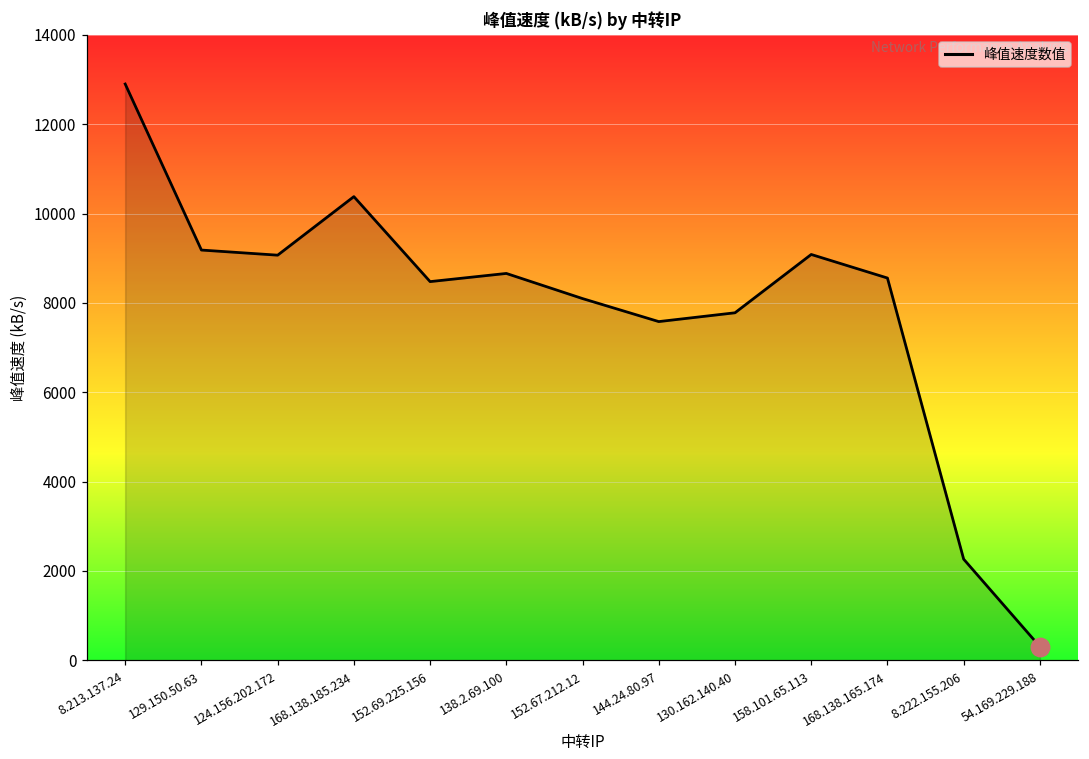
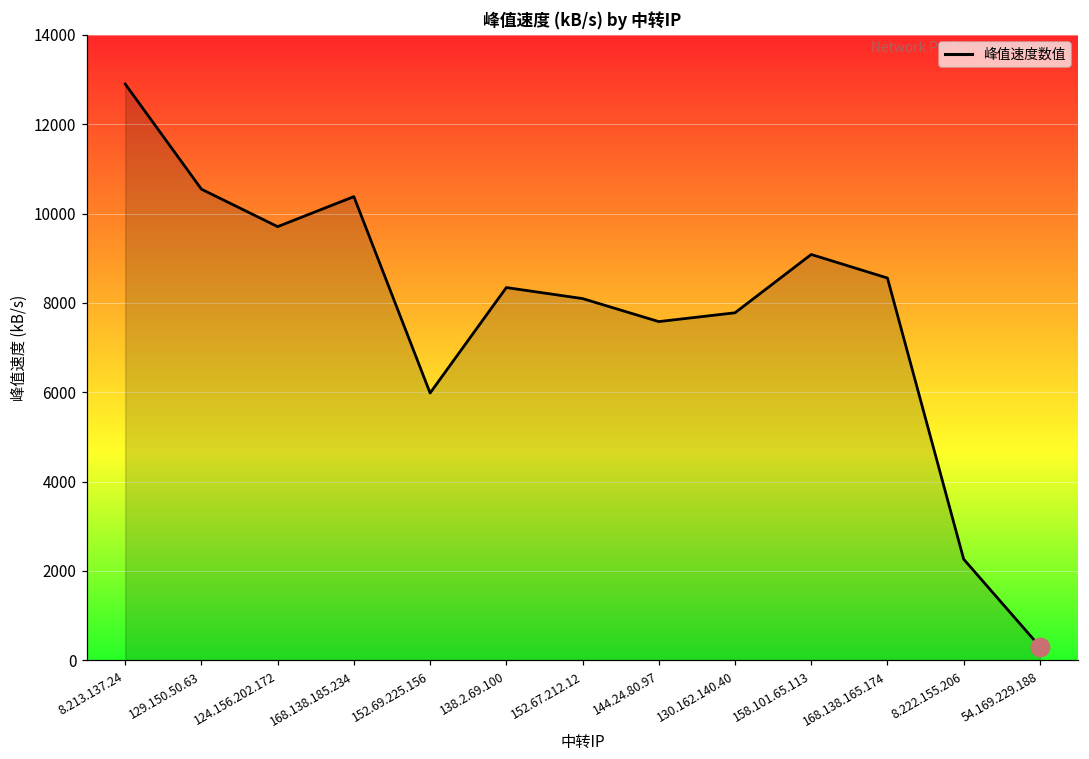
  {
    "峰值速度数值": {
      "8.213.137.24": 12900,
-     "129.150.50.63": 9200,
-     "124.156.202.172": 9100,
+     "129.150.50.63": 10500,
+     "124.156.202.172": 9700,
      "168.138.185.234": 10400,
-     "152.69.225.156": 8500,
-     "138.2.69.100": 8700,
+     "152.69.225.156": 6000,
+     "138.2.69.100": 8300,
      "152.67.212.12": 8100,
      "144.24.80.97": 7600,
      "130.162.140.40": 7800,
      "158.101.65.113": 9100,
      "168.138.165.174": 8600,
      "8.222.155.206": 2300
    }
  }
